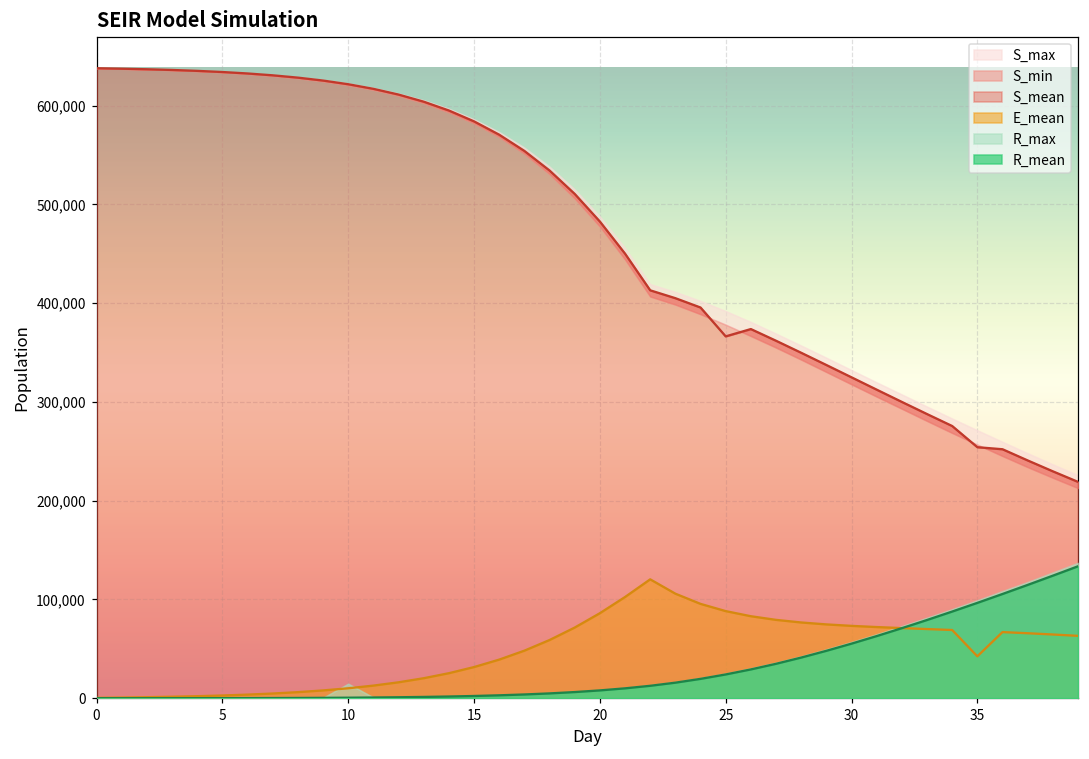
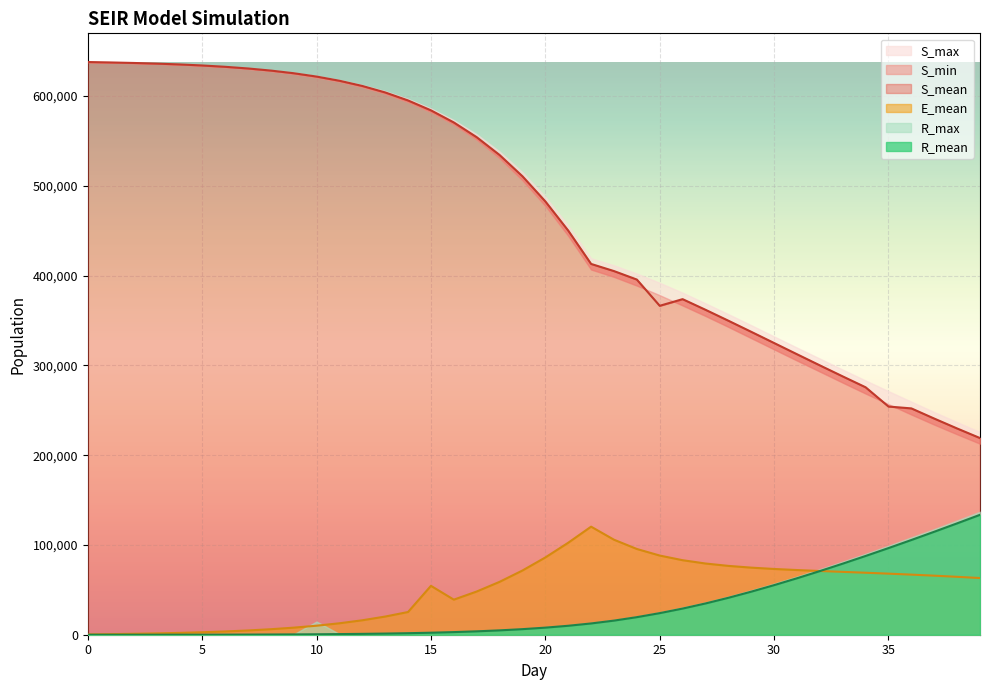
  {
    "R_mean": {
      "10": "0"
    },
    "E_mean": {
      "10": "10,000",
-     "15": "30,000",
+     "15": "50,000",
      "20": "90,000",
      "25": "90,000",
      "30": "70,000",
-     "35": "40,000"
+     "35": "70,000"
    },
    "R_max": {
      "10": "10,000"
    }
  }
